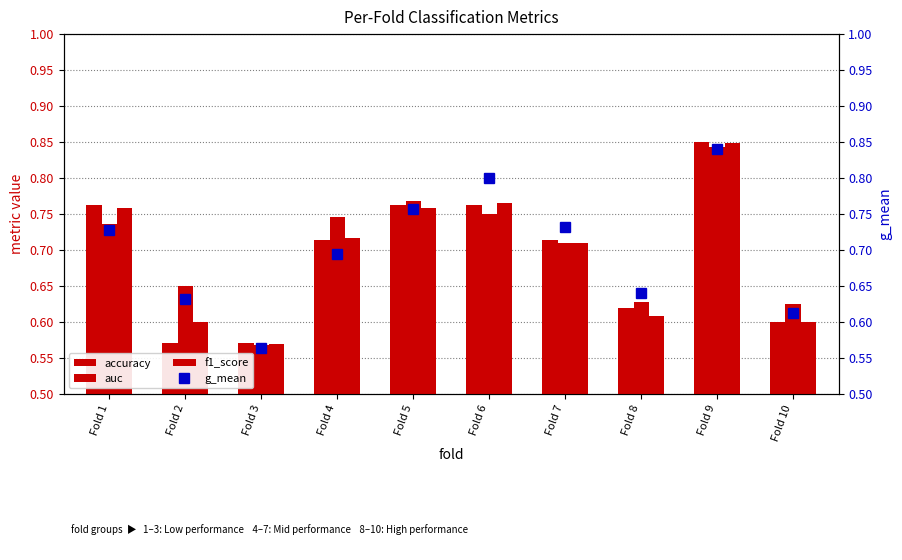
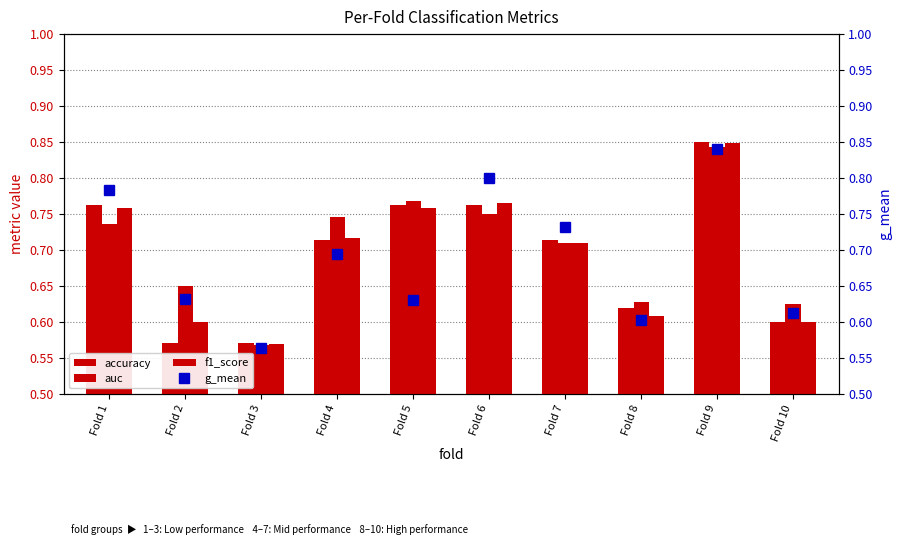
  {
    "g_mean": {
-     "Fold 1": 0.73,
+     "Fold 1": 0.78,
      "Fold 2": 0.63,
      "Fold 3": 0.56,
      "Fold 4": 0.69,
-     "Fold 5": 0.76,
+     "Fold 5": 0.63,
      "Fold 6": 0.80,
      "Fold 7": 0.73,
-     "Fold 8": 0.64,
+     "Fold 8": 0.60,
      "Fold 9": 0.84,
      "Fold 10": 0.61
    }
  }
